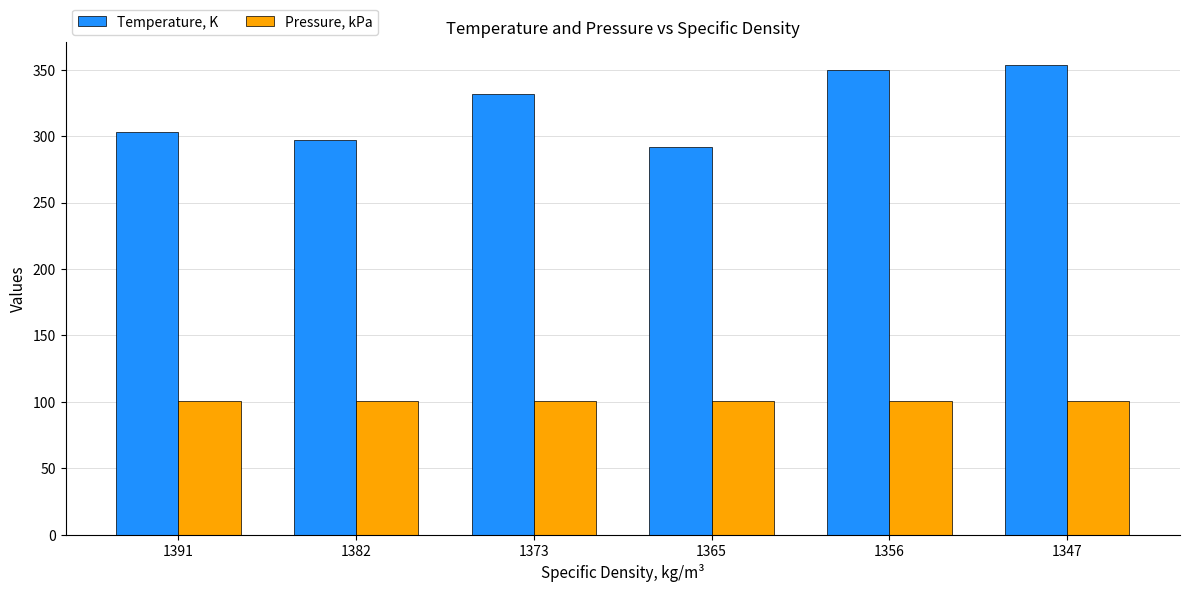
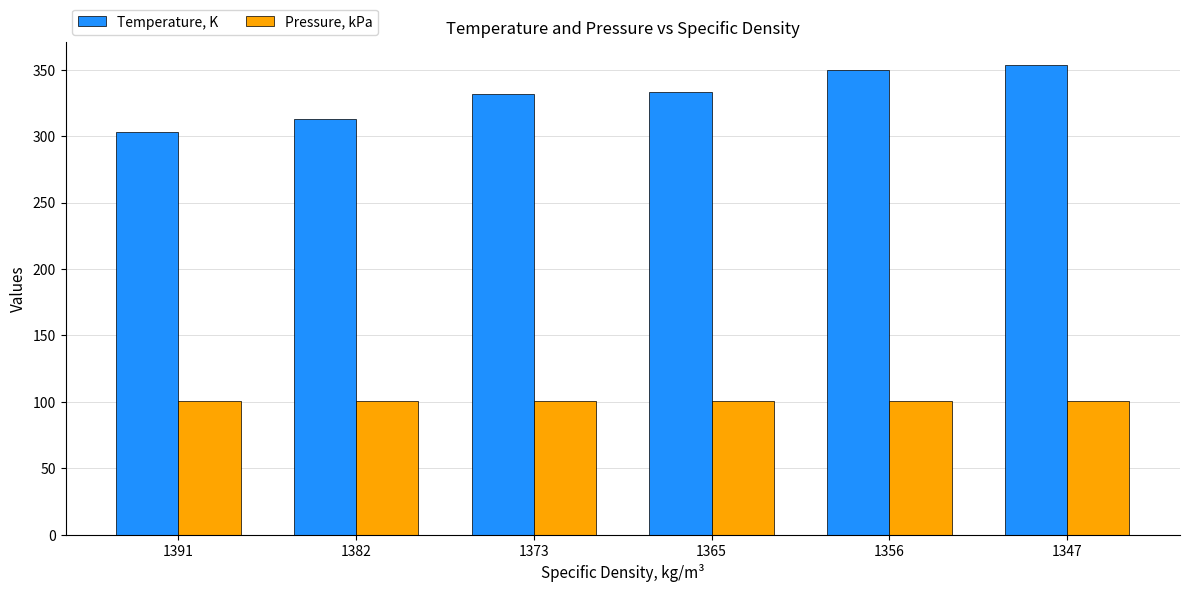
  {
    "Temperature, K": {
      "1391": 303,
-     "1382": 297,
+     "1382": 313,
      "1373": 332,
-     "1365": 292,
+     "1365": 333,
      "1356": 350,
      "1347": 353
    },
    "Pressure, kPa": {
      "1391": 101,
      "1382": 101,
      "1373": 101,
      "1365": 101,
      "1356": 101,
      "1347": 101
    }
  }
